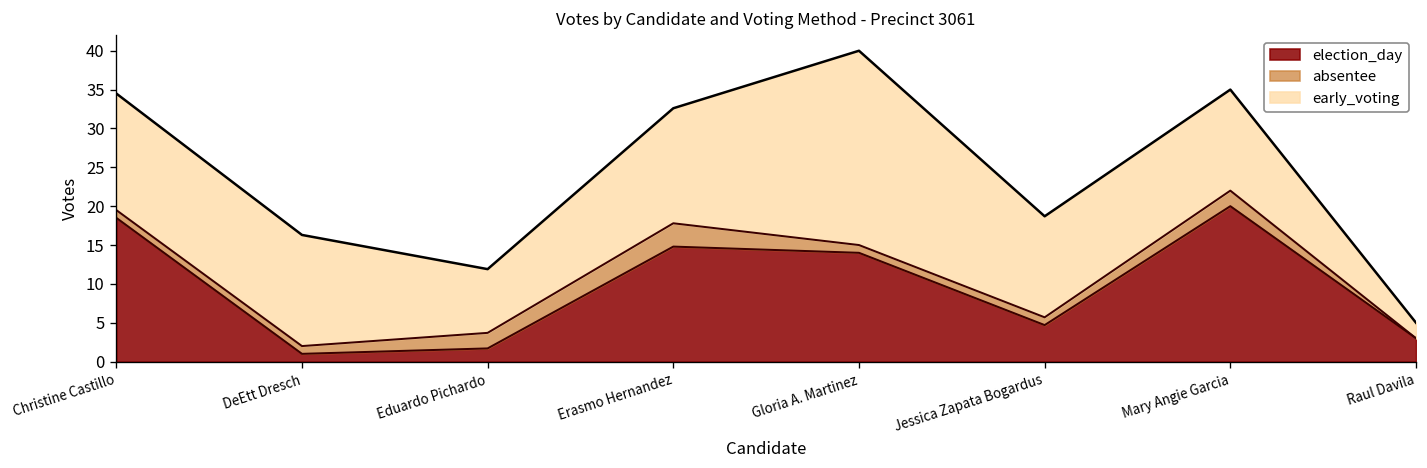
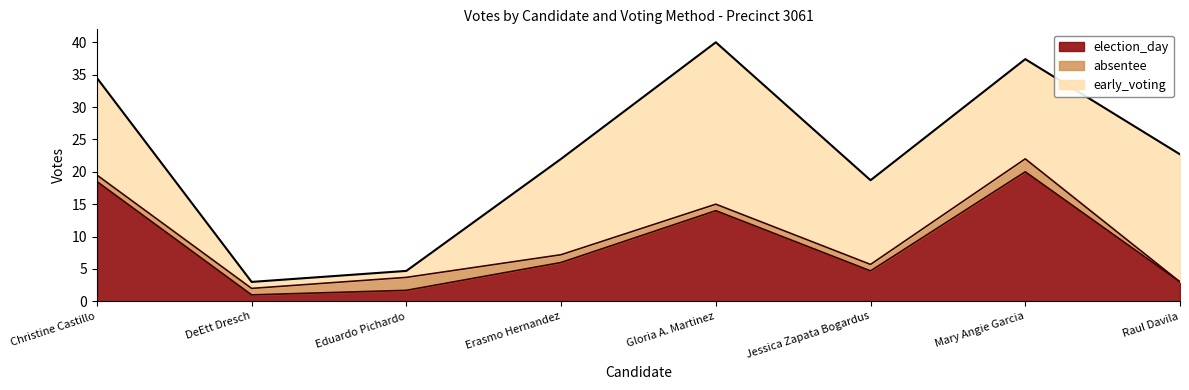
  {
    "election_day": {
      "Christine Castillo": 19,
      "DeEtt Dresch": 1,
      "Eduardo Pichardo": 2,
-     "Erasmo Hernandez": 15,
+     "Erasmo Hernandez": 6,
      "Gloria A. Martinez": 14,
      "Jessica Zapata Bogardus": 5,
      "Mary Angie Garcia": 20
    },
    "absentee": {
      "Christine Castillo": 1,
      "DeEtt Dresch": 1,
      "Eduardo Pichardo": 2,
-     "Erasmo Hernandez": 3,
+     "Erasmo Hernandez": 1,
      "Gloria A. Martinez": 1,
      "Jessica Zapata Bogardus": 1,
      "Mary Angie Garcia": 2
    },
    "early_voting": {
      "Christine Castillo": 15,
-     "DeEtt Dresch": 14,
-     "Eduardo Pichardo": 8,
+     "DeEtt Dresch": 1,
+     "Eduardo Pichardo": 1,
      "Erasmo Hernandez": 15,
      "Gloria A. Martinez": 25,
      "Jessica Zapata Bogardus": 13,
-     "Mary Angie Garcia": 13,
-     "Raul Davila": 2
+     "Mary Angie Garcia": 15,
+     "Raul Davila": 20
    }
  }
